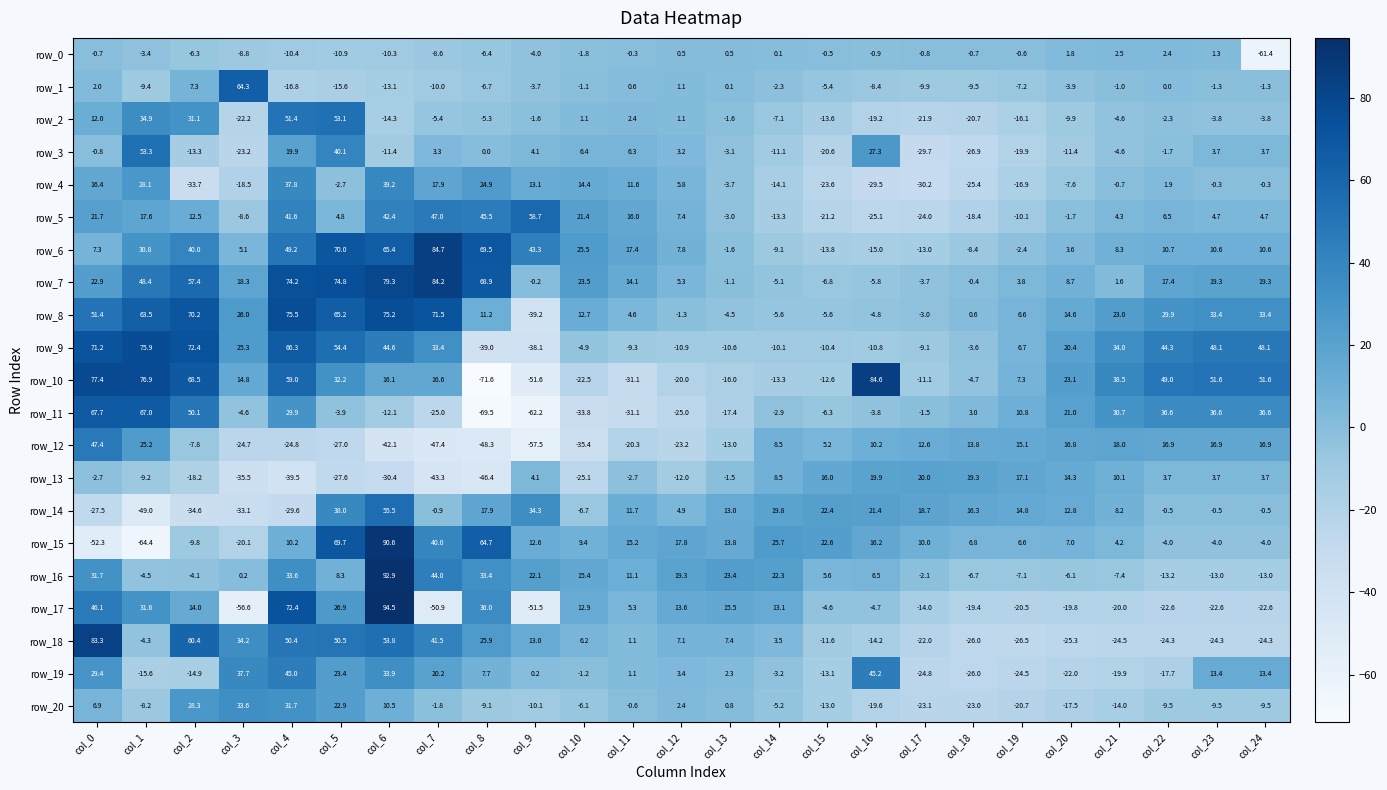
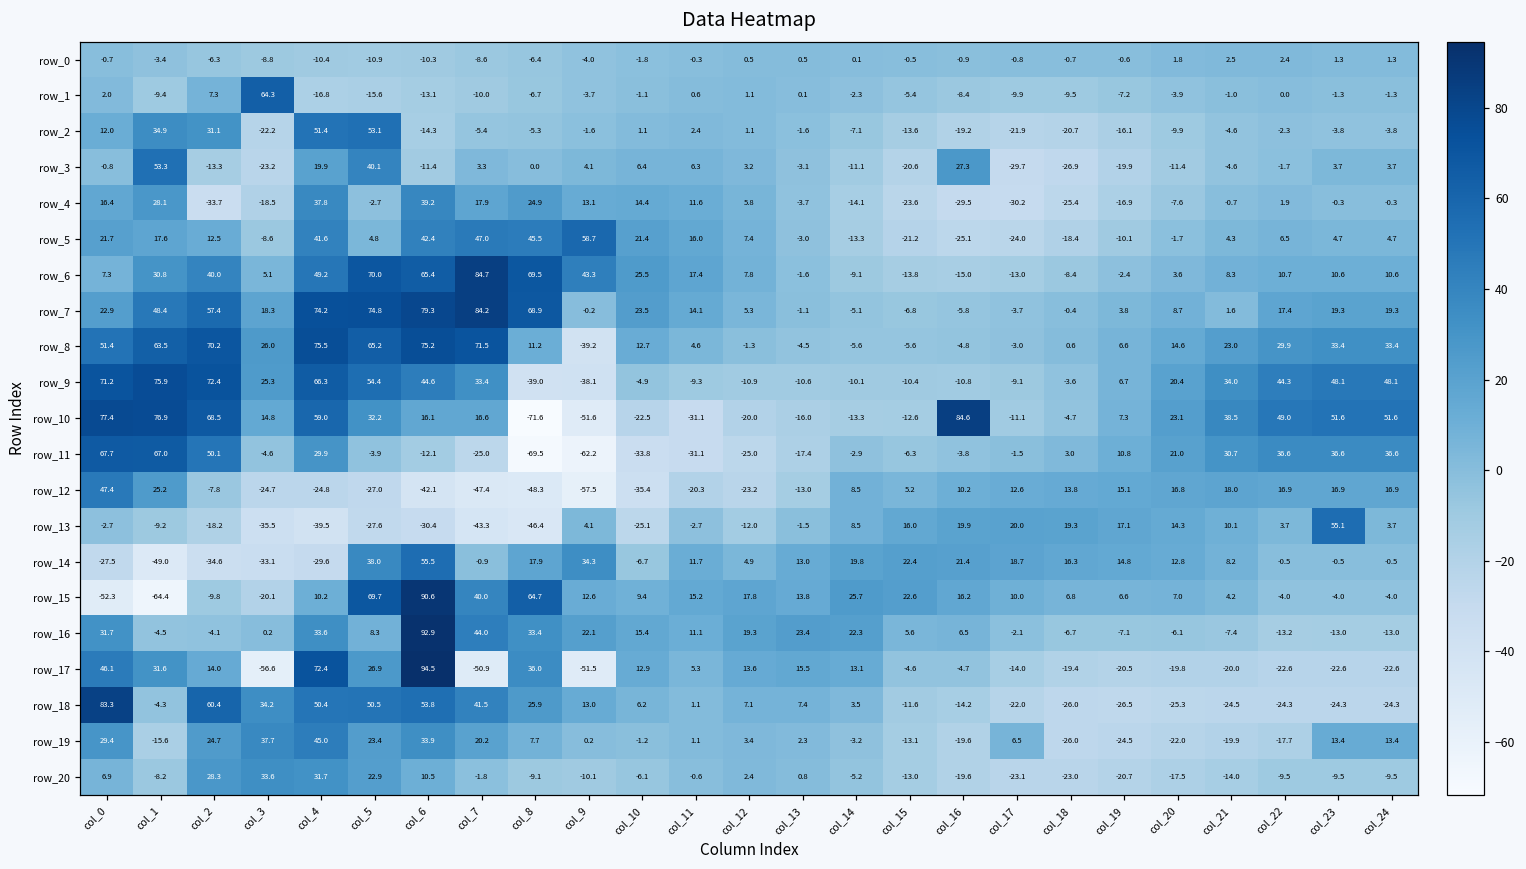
  {
    "row_0": {
      "col_0": -0.7,
      "col_1": -3.4,
      "col_2": -6.3,
      "col_3": -8.8,
      "col_4": -10.4,
      "col_5": -10.9,
      "col_6": -10.3,
      "col_7": -8.6,
      "col_8": -6.4,
      "col_9": -4.0,
      "col_10": -1.8,
      "col_11": -0.3,
      "col_12": 0.5,
      "col_13": 0.5,
      "col_14": 0.1,
      "col_15": -0.5,
      "col_16": -0.9,
      "col_17": -0.8,
      "col_18": -0.7,
      "col_19": -0.6,
      "col_20": 1.8,
      "col_21": 2.5,
      "col_22": 2.4,
      "col_23": 1.3,
-     "col_24": -61.4
+     "col_24": 1.3
    },
    "row_13": {
      "col_0": -2.7,
      "col_1": -9.2,
      "col_2": -18.2,
      "col_3": -35.5,
      "col_4": -39.5,
      "col_5": -27.6,
      "col_6": -30.4,
      "col_7": -43.3,
      "col_8": -46.4,
      "col_9": 4.1,
      "col_10": -25.1,
      "col_11": -2.7,
      "col_12": -12.0,
      "col_13": -1.5,
      "col_14": 8.5,
      "col_15": 16.0,
      "col_16": 19.9,
      "col_17": 20.0,
      "col_18": 19.3,
      "col_19": 17.1,
      "col_20": 14.3,
      "col_21": 10.1,
      "col_22": 3.7,
-     "col_23": 3.7,
+     "col_23": 55.1,
      "col_24": 3.7
    },
    "row_19": {
      "col_0": 29.4,
      "col_1": -15.6,
-     "col_2": -14.9,
+     "col_2": 24.7,
      "col_3": 37.7,
      "col_4": 45.0,
      "col_5": 23.4,
      "col_6": 33.9,
      "col_7": 20.2,
      "col_8": 7.7,
      "col_9": 0.2,
      "col_10": -1.2,
      "col_11": 1.1,
      "col_12": 3.4,
      "col_13": 2.3,
      "col_14": -3.2,
      "col_15": -13.1,
-     "col_16": 45.2,
-     "col_17": -24.8,
+     "col_16": -19.6,
+     "col_17": 6.5,
      "col_18": -26.0,
      "col_19": -24.5,
      "col_20": -22.0,
      "col_21": -19.9,
      "col_22": -17.7,
      "col_23": 13.4,
      "col_24": 13.4
    }
  }
